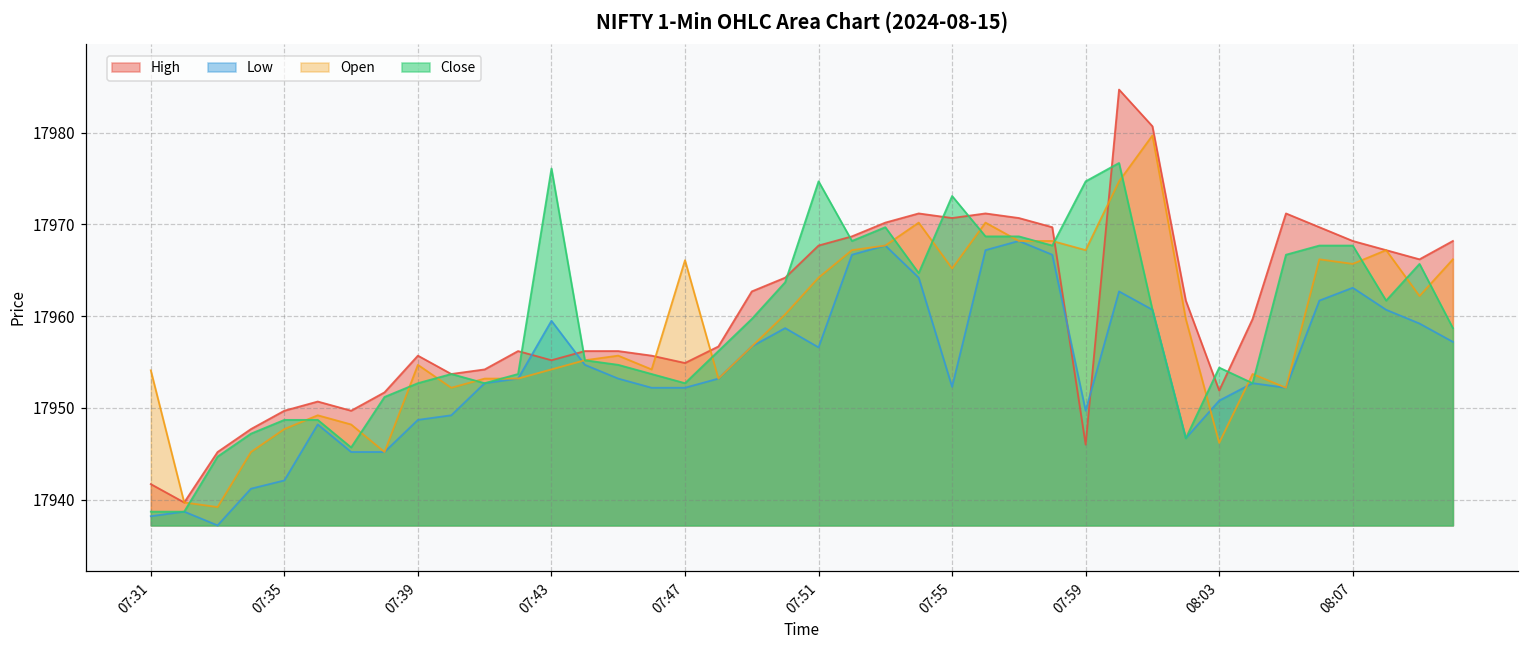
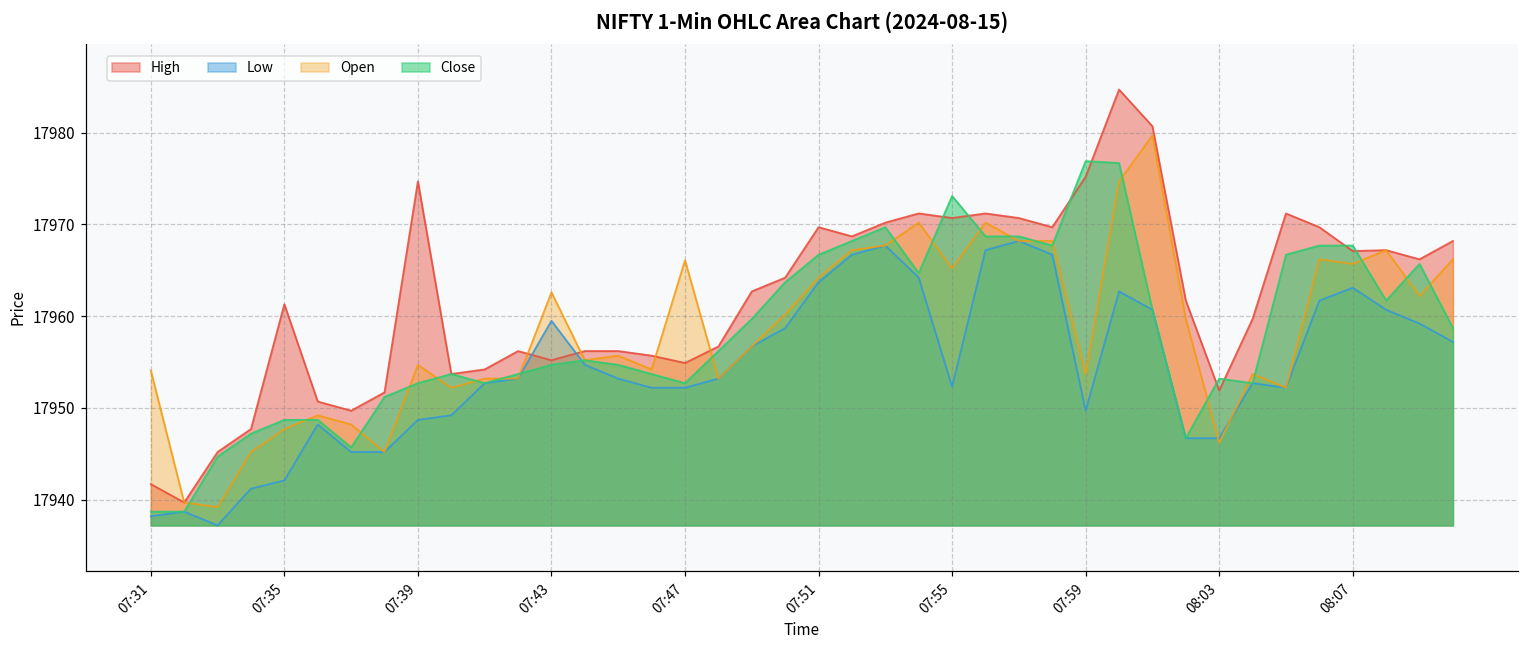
  {
    "High": {
      "07:31": 17942,
-     "07:35": 17950,
-     "07:39": 17956,
+     "07:35": 17961,
+     "07:39": 17975,
      "07:43": 17955,
      "07:47": 17955,
-     "07:51": 17968,
+     "07:51": 17970,
      "07:55": 17971,
-     "07:59": 17946,
+     "07:59": 17975,
      "08:03": 17952,
-     "08:07": 17968
+     "08:07": 17967
    },
    "Low": {
      "07:31": 17938,
      "07:35": 17942,
      "07:39": 17949,
      "07:43": 17960,
      "07:47": 17952,
-     "07:51": 17957,
+     "07:51": 17964,
      "07:55": 17952,
      "07:59": 17950,
-     "08:03": 17951,
+     "08:03": 17947,
      "08:07": 17963
    },
    "Open": {
      "07:31": 17954,
      "07:35": 17948,
      "07:39": 17955,
-     "07:43": 17954,
+     "07:43": 17963,
      "07:47": 17966,
      "07:51": 17964,
      "07:55": 17965,
-     "07:59": 17967,
+     "07:59": 17954,
      "08:03": 17946,
      "08:07": 17966
    },
    "Close": {
      "07:31": 17939,
      "07:35": 17949,
      "07:39": 17953,
-     "07:43": 17976,
+     "07:43": 17955,
      "07:47": 17953,
-     "07:51": 17975,
+     "07:51": 17967,
      "07:55": 17973,
-     "07:59": 17975,
-     "08:03": 17954,
+     "07:59": 17977,
+     "08:03": 17953,
      "08:07": 17968
    }
  }
